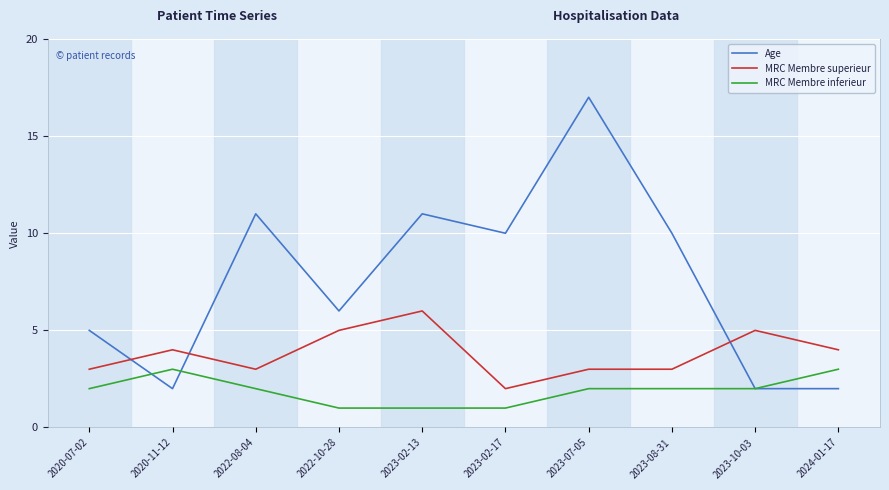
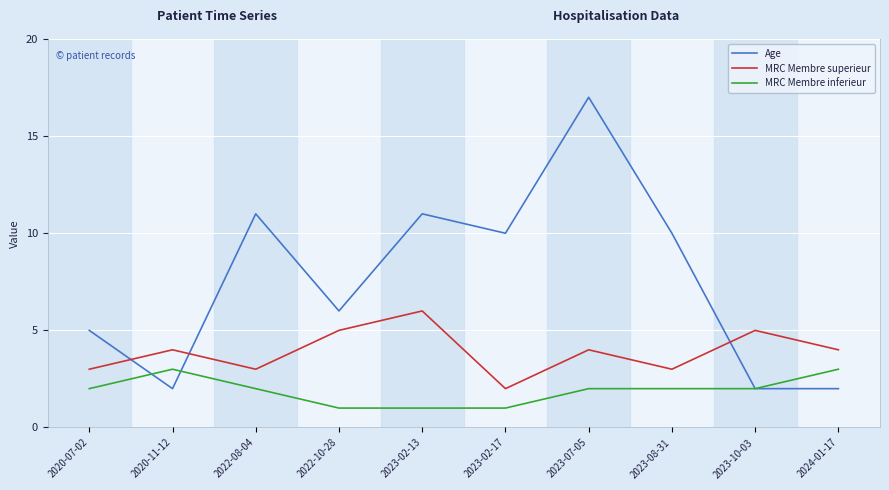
  {
    "Age": {
      "2020-07-02": 5,
      "2020-11-12": 2,
      "2022-08-04": 11,
      "2022-10-28": 6,
      "2023-02-13": 11,
      "2023-02-17": 10,
      "2023-07-05": 17,
      "2023-08-31": 10,
      "2024-01-17": 2
    },
    "MRC Membre superieur": {
      "2020-07-02": 3,
      "2020-11-12": 4,
      "2022-08-04": 3,
      "2022-10-28": 5,
      "2023-02-13": 6,
      "2023-02-17": 2,
-     "2023-07-05": 3,
+     "2023-07-05": 4,
      "2023-08-31": 3,
      "2023-10-03": 5,
      "2024-01-17": 4
    },
    "MRC Membre inferieur": {
      "2020-07-02": 2,
      "2020-11-12": 3,
      "2022-08-04": 2,
      "2022-10-28": 1,
      "2023-02-13": 1,
      "2023-02-17": 1,
      "2023-07-05": 2,
      "2023-08-31": 2,
      "2024-01-17": 3
    }
  }
